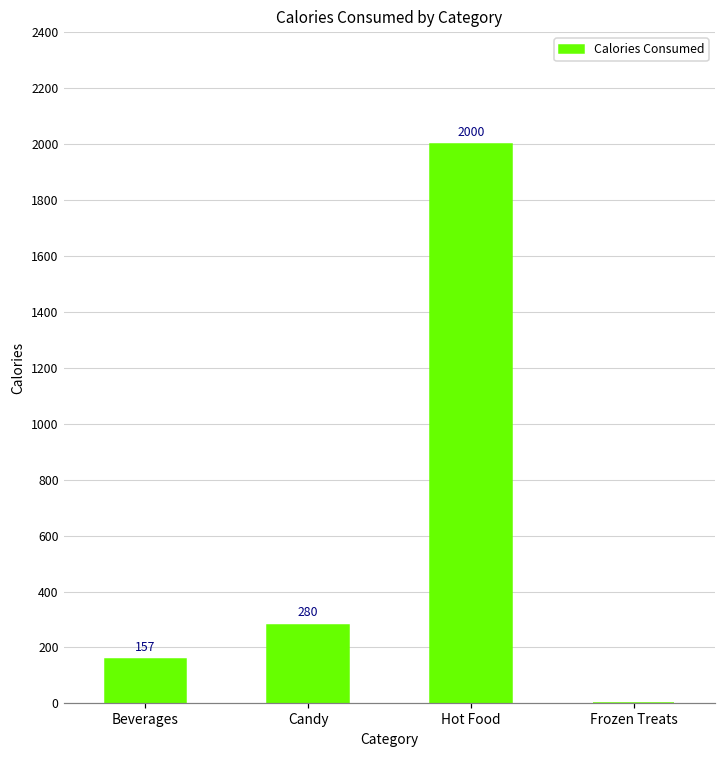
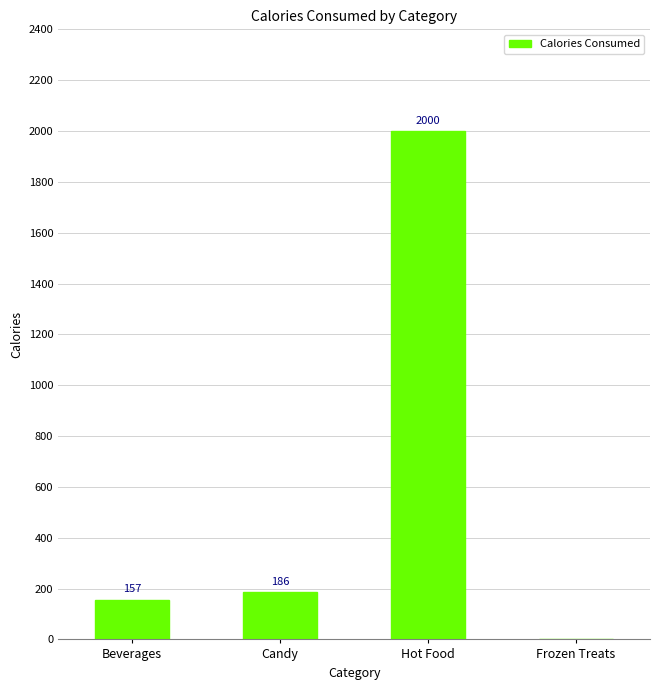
  {
    "Beverages": 157,
-   "Candy": 280,
+   "Candy": 186,
    "Hot Food": 2000
  }
